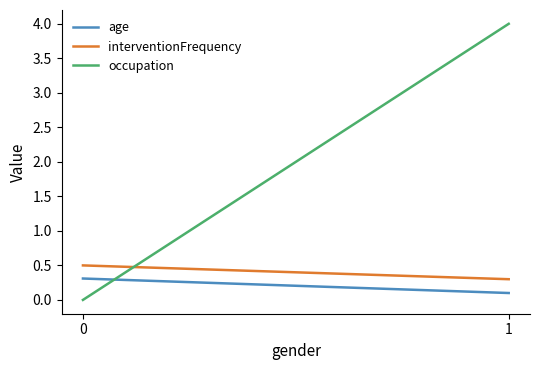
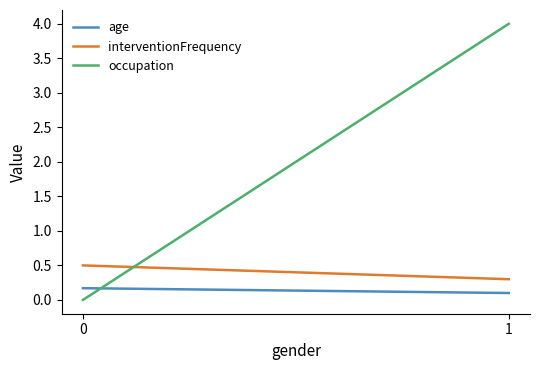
  {
    "age": {
-     "0": 0.3,
+     "0": 0.2,
      "1": 0.1
    },
    "interventionFrequency": {
      "0": 0.5,
      "1": 0.3
    },
    "occupation": {
      "0": 0.0,
      "1": 4.0
    }
  }
